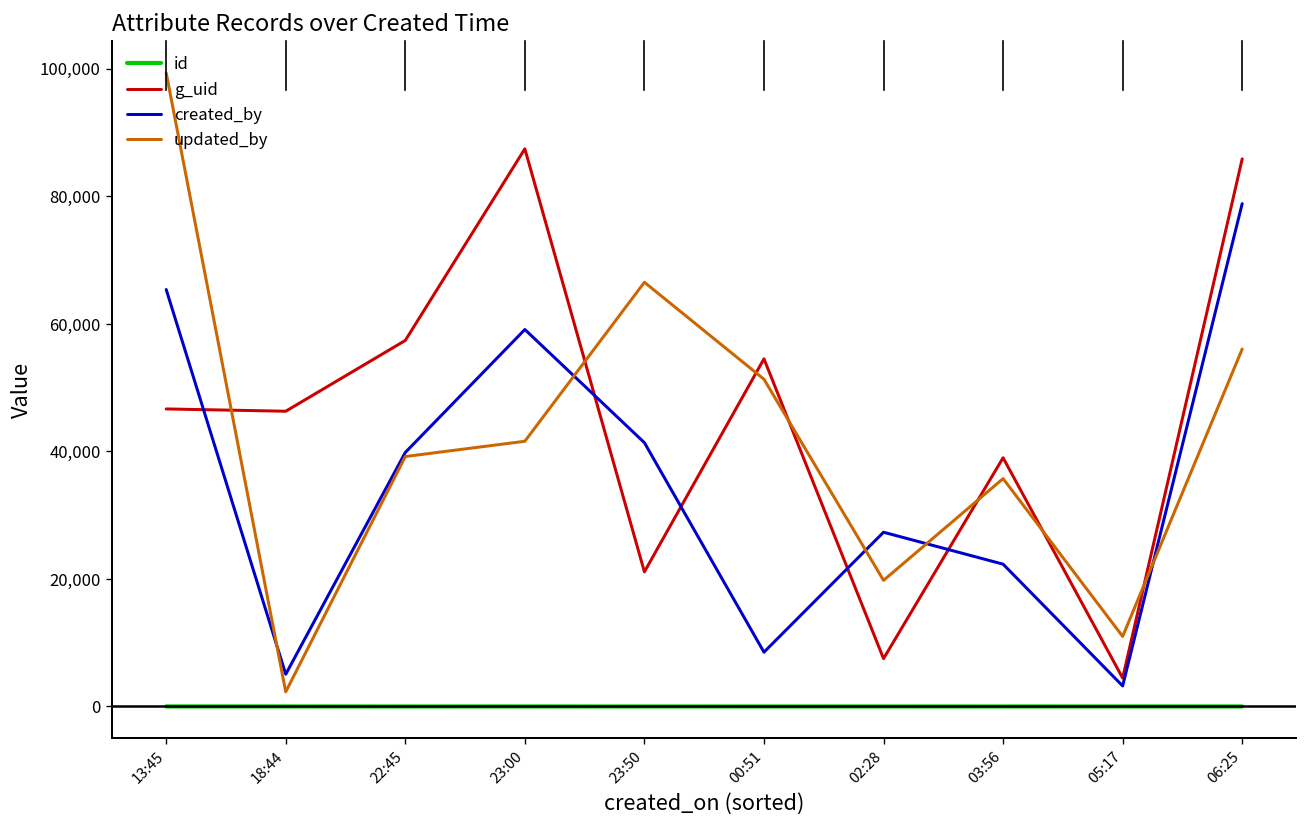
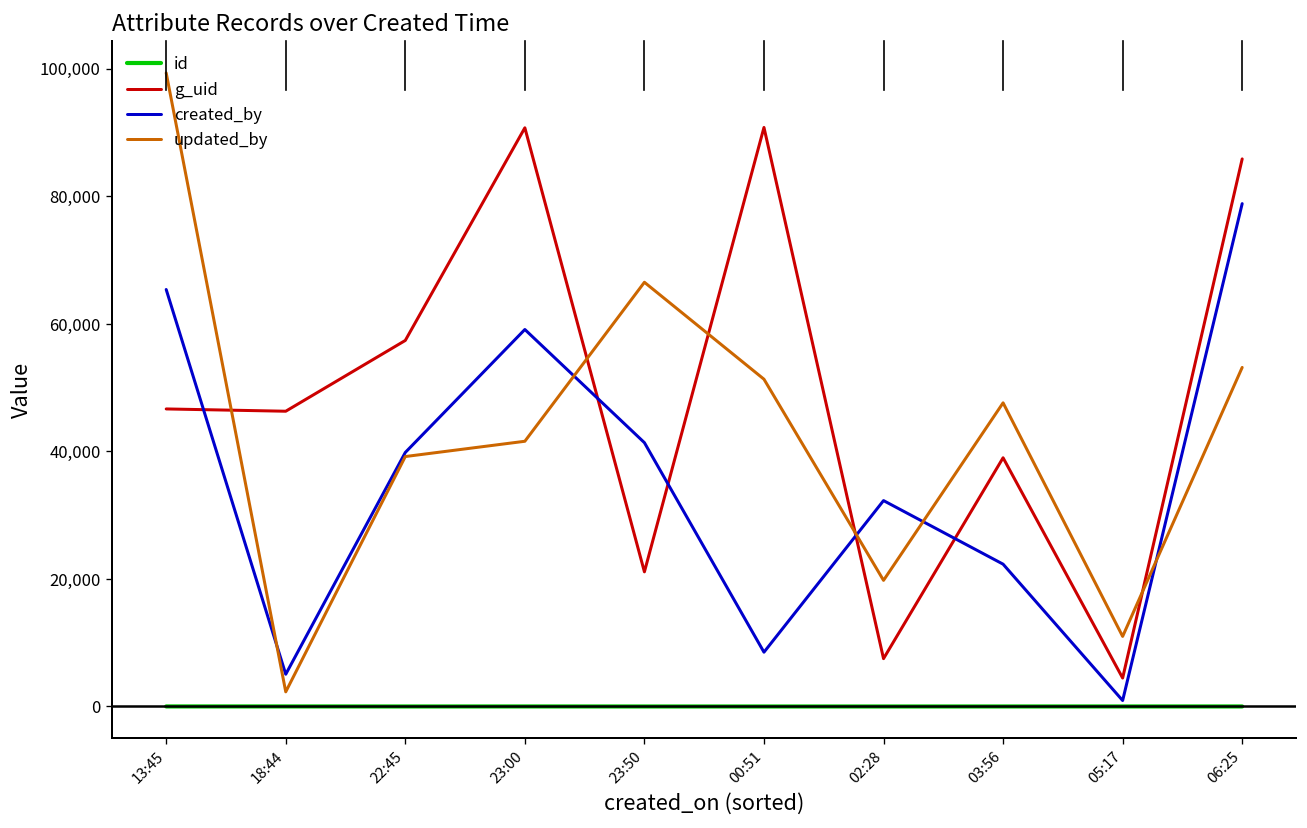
  {
    "id": {
      "13:45": "0",
      "18:44": "0",
      "22:45": "0",
      "23:00": "0",
      "23:50": "0",
      "00:51": "0",
      "02:28": "0",
      "03:56": "0",
      "05:17": "0",
      "06:25": "0"
    },
    "g_uid": {
      "13:45": "47,000",
      "18:44": "46,000",
      "22:45": "57,000",
-     "23:00": "87,000",
+     "23:00": "91,000",
      "23:50": "21,000",
-     "00:51": "55,000",
+     "00:51": "91,000",
      "02:28": "8,000",
      "03:56": "39,000",
      "05:17": "4,000",
      "06:25": "86,000"
    },
    "created_by": {
      "13:45": "65,000",
      "18:44": "5,000",
      "22:45": "40,000",
      "23:00": "59,000",
      "23:50": "41,000",
      "00:51": "9,000",
-     "02:28": "27,000",
+     "02:28": "32,000",
      "03:56": "22,000",
-     "05:17": "3,000",
+     "05:17": "1,000",
      "06:25": "79,000"
    },
    "updated_by": {
      "13:45": "99,000",
      "18:44": "2,000",
      "22:45": "39,000",
      "23:00": "42,000",
      "23:50": "67,000",
      "00:51": "51,000",
      "02:28": "20,000",
-     "03:56": "36,000",
+     "03:56": "48,000",
      "05:17": "11,000",
-     "06:25": "56,000"
+     "06:25": "53,000"
    }
  }
